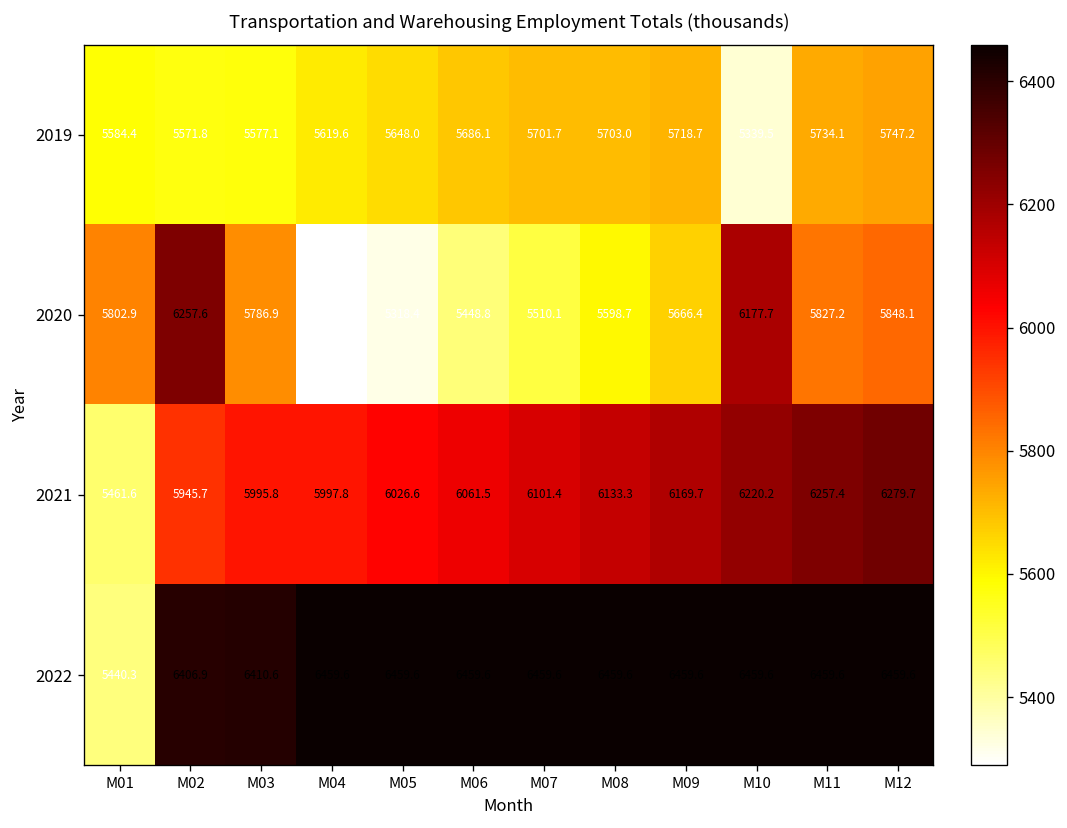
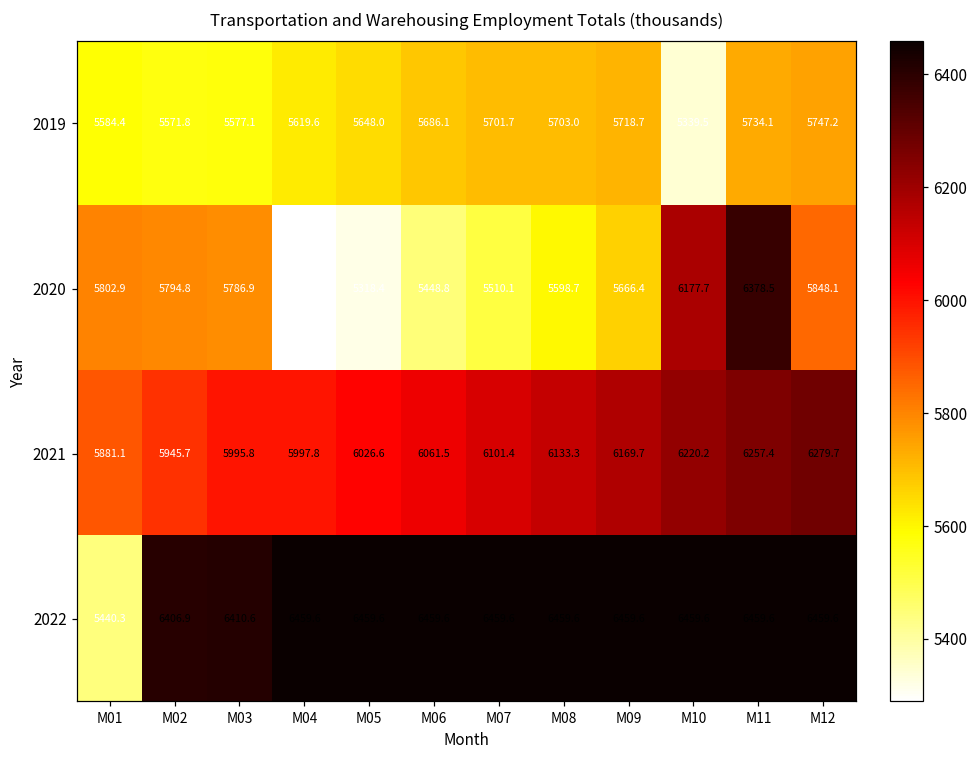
  {
    "2019": {
      "M01": 5584.4,
      "M02": 5571.8,
      "M03": 5577.1,
      "M04": 5619.6,
      "M05": 5648.0,
      "M06": 5686.1,
      "M07": 5701.7,
      "M08": 5703.0,
      "M09": 5718.7,
      "M11": 5734.1,
      "M12": 5747.2
    },
    "2020": {
      "M01": 5802.9,
-     "M02": 6257.6,
+     "M02": 5794.8,
      "M03": 5786.9,
      "M06": 5448.8,
      "M07": 5510.1,
      "M08": 5598.7,
      "M09": 5666.4,
      "M10": 6177.7,
-     "M11": 5827.2,
+     "M11": 6378.5,
      "M12": 5848.1
    },
    "2021": {
-     "M01": 5461.6,
+     "M01": 5881.1,
      "M02": 5945.7,
      "M03": 5995.8,
      "M04": 5997.8,
      "M05": 6026.6,
      "M06": 6061.5,
      "M07": 6101.4,
      "M08": 6133.3,
      "M09": 6169.7,
      "M10": 6220.2,
      "M11": 6257.4,
      "M12": 6279.7
    },
    "2022": {
      "M01": 5440.3
    }
  }
